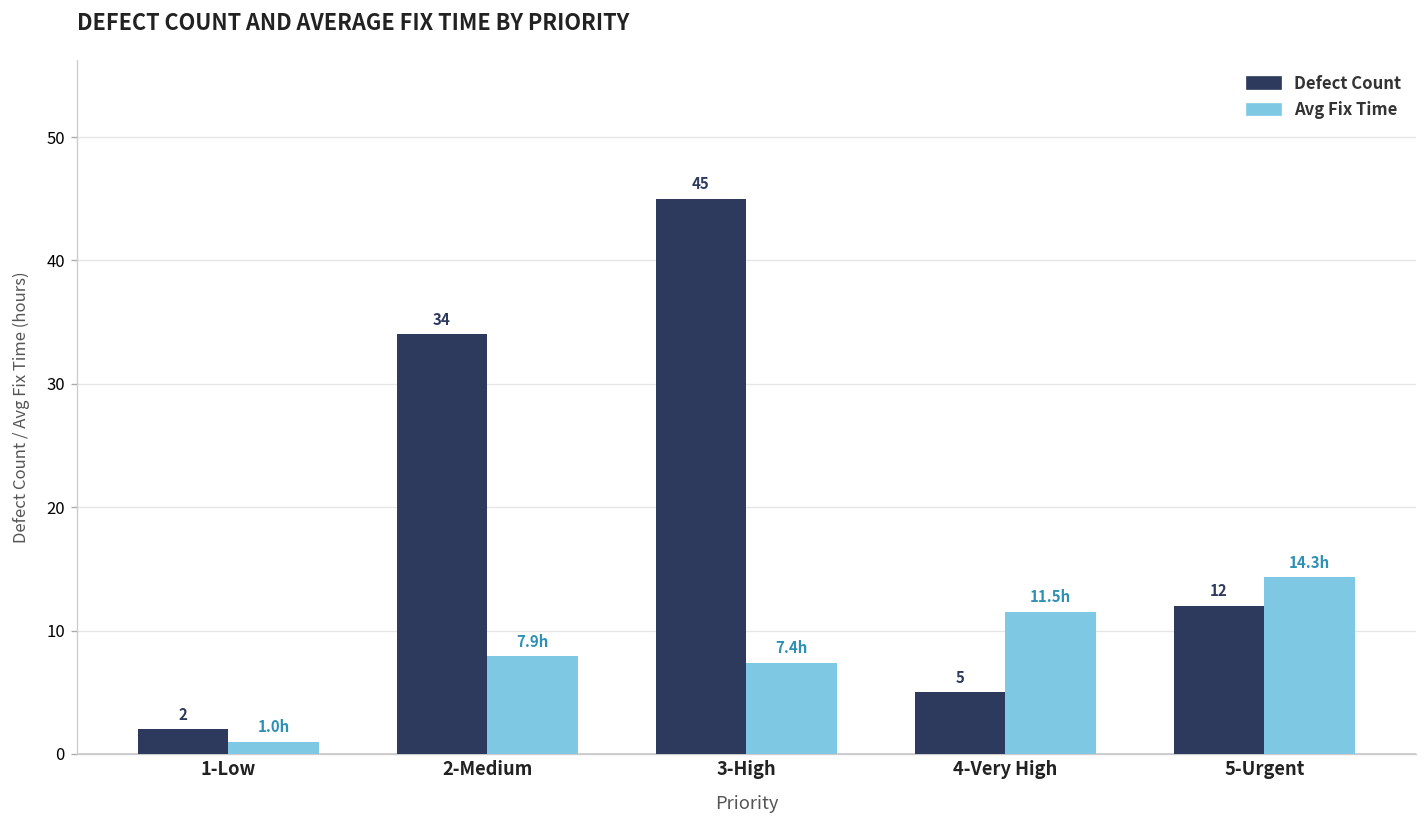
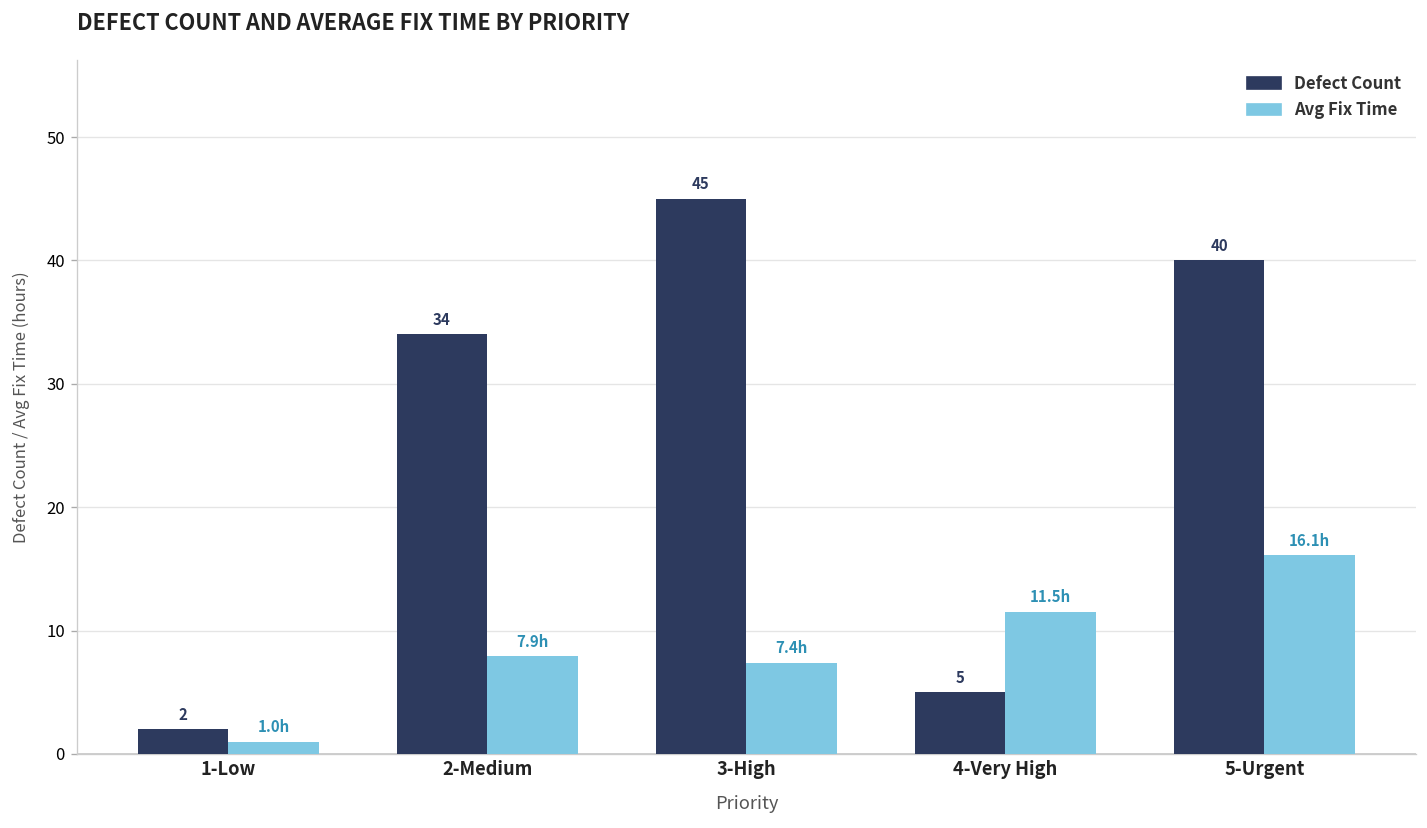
  {
    "Defect Count": {
      "1-Low": "2",
      "2-Medium": "34",
      "3-High": "45",
      "4-Very High": "5",
-     "5-Urgent": "12"
+     "5-Urgent": "40"
    },
    "Avg Fix Time": {
      "1-Low": "1.0h",
      "2-Medium": "7.9h",
      "3-High": "7.4h",
      "4-Very High": "11.5h",
-     "5-Urgent": "14.3h"
+     "5-Urgent": "16.1h"
    }
  }
